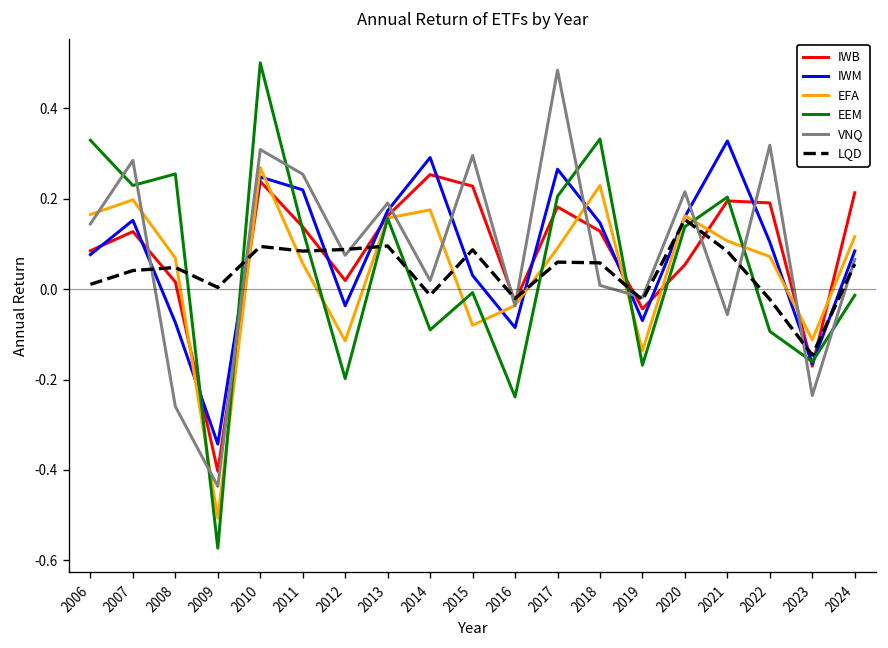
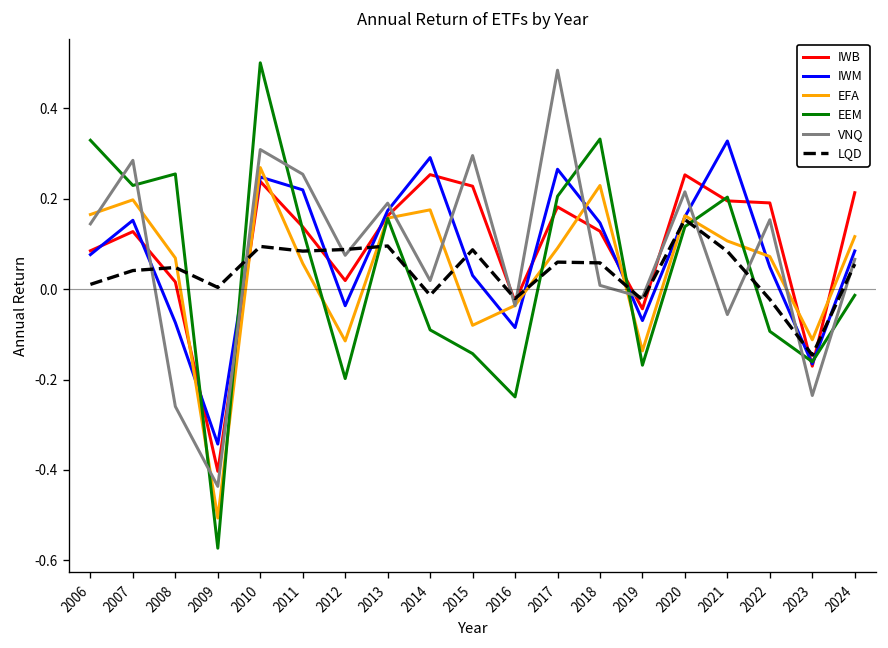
  {
    "IWB": {
      "2006": 0.08,
      "2007": 0.13,
      "2008": 0.02,
      "2009": -0.40,
      "2010": 0.24,
      "2011": 0.14,
      "2012": 0.02,
      "2014": 0.25,
      "2015": 0.23,
      "2016": -0.03,
      "2017": 0.18,
      "2018": 0.13,
      "2019": -0.04,
-     "2020": 0.05,
+     "2020": 0.25,
      "2021": 0.20,
      "2022": 0.19,
      "2024": 0.21
    },
    "IWM": {
      "2006": 0.08,
      "2007": 0.15,
      "2008": -0.07,
      "2009": -0.34,
      "2010": 0.25,
      "2011": 0.22,
      "2012": -0.04,
      "2013": 0.17,
      "2014": 0.29,
      "2015": 0.03,
      "2016": -0.09,
      "2017": 0.27,
      "2018": 0.15,
      "2019": -0.07,
      "2021": 0.33,
-     "2022": 0.10,
+     "2022": 0.05,
      "2024": 0.08
    },
    "EFA": {
      "2006": 0.17,
      "2007": 0.20,
      "2008": 0.07,
      "2009": -0.51,
      "2010": 0.27,
      "2011": 0.06,
      "2012": -0.11,
      "2014": 0.18,
      "2015": -0.08,
      "2017": 0.09,
      "2018": 0.23,
      "2019": -0.14,
      "2021": 0.11,
      "2022": 0.07,
      "2023": -0.11,
      "2024": 0.12
    },
    "EEM": {
      "2006": 0.33,
      "2007": 0.23,
      "2008": 0.25,
      "2009": -0.57,
      "2010": 0.50,
      "2011": 0.13,
      "2012": -0.20,
      "2014": -0.09,
-     "2015": -0.01,
+     "2015": -0.14,
      "2016": -0.24,
      "2017": 0.21,
      "2018": 0.33,
      "2019": -0.17,
      "2020": 0.14,
      "2021": 0.20,
      "2022": -0.09,
      "2024": -0.01
    },
    "VNQ": {
      "2006": 0.14,
      "2007": 0.29,
      "2008": -0.26,
      "2009": -0.44,
      "2010": 0.31,
      "2011": 0.25,
      "2012": 0.07,
      "2013": 0.19,
      "2014": 0.02,
      "2015": 0.30,
      "2017": 0.48,
      "2018": 0.01,
      "2020": 0.22,
      "2021": -0.06,
-     "2022": 0.32,
+     "2022": 0.15,
      "2023": -0.24,
      "2024": 0.07
    },
    "LQD": {
      "2006": 0.01,
      "2007": 0.04,
      "2008": 0.05,
      "2009": 0.00,
      "2010": 0.09,
      "2011": 0.08,
      "2012": 0.09,
      "2013": 0.10,
      "2014": -0.01,
      "2015": 0.09,
      "2016": -0.02,
      "2017": 0.06,
      "2018": 0.06,
      "2021": 0.08,
      "2022": -0.02,
      "2023": -0.15,
      "2024": 0.06
    }
  }
